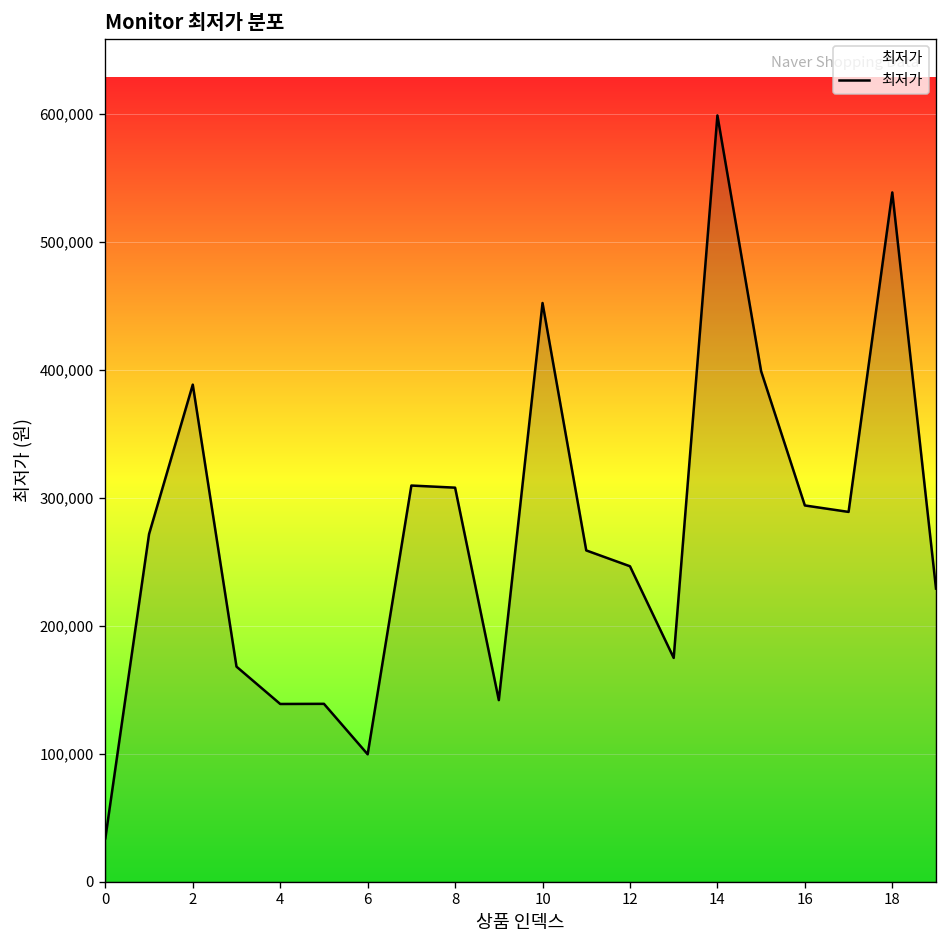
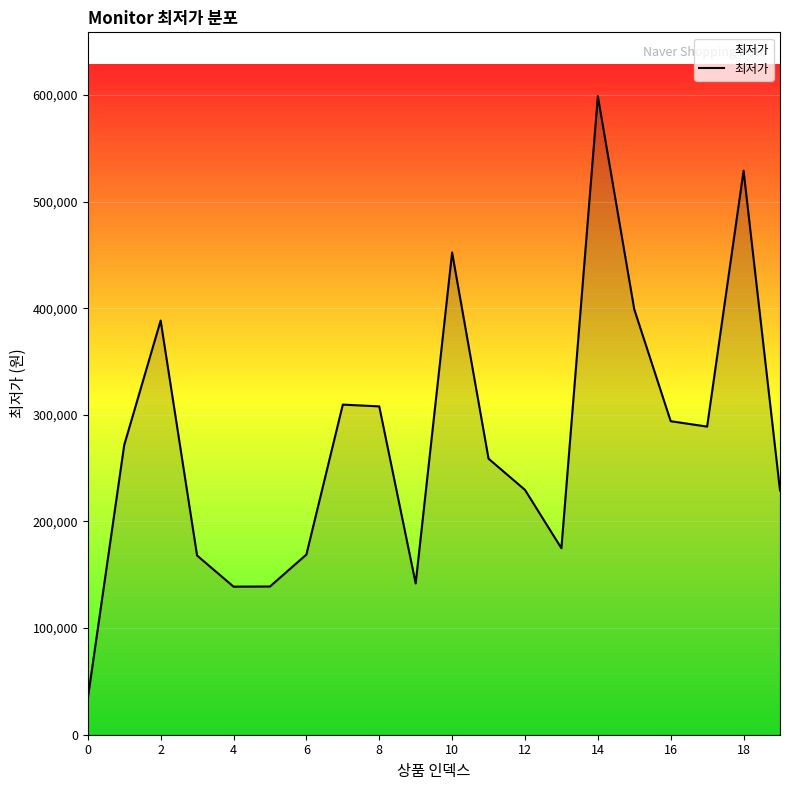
  {
    "0": "34,000",
    "2": "388,000",
    "4": "139,000",
-   "6": "100,000",
+   "6": "169,000",
    "8": "308,000",
    "10": "452,000",
-   "12": "247,000",
+   "12": "230,000",
    "14": "599,000",
    "16": "294,000",
-   "18": "539,000"
+   "18": "529,000"
  }
